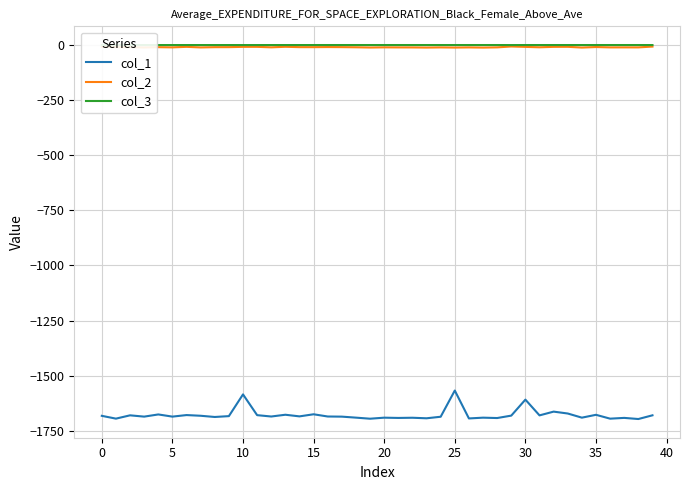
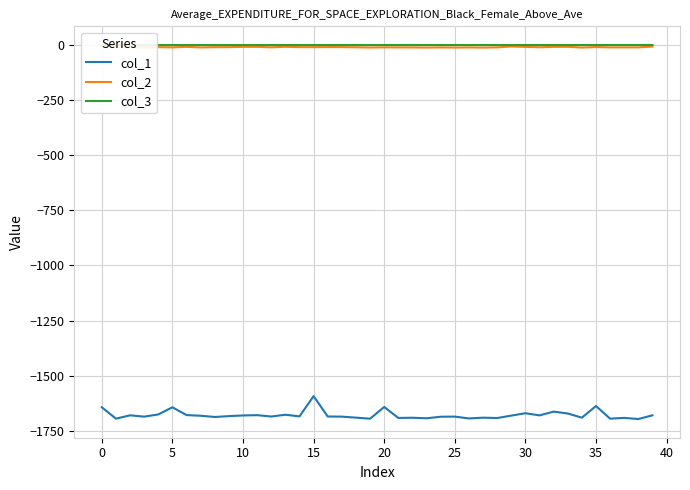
  {
    "col_1": {
-     "0": -1680,
-     "5": -1690,
-     "10": -1590,
-     "15": -1680,
-     "20": -1690,
-     "25": -1570,
-     "30": -1610,
-     "35": -1680
+     "0": -1640,
+     "5": -1640,
+     "10": -1680,
+     "15": -1590,
+     "20": -1640,
+     "25": -1690,
+     "30": -1670,
+     "35": -1640
    },
    "col_2": {
      "25": -10
    },
    "col_3": {
      "25": 0
    }
  }
